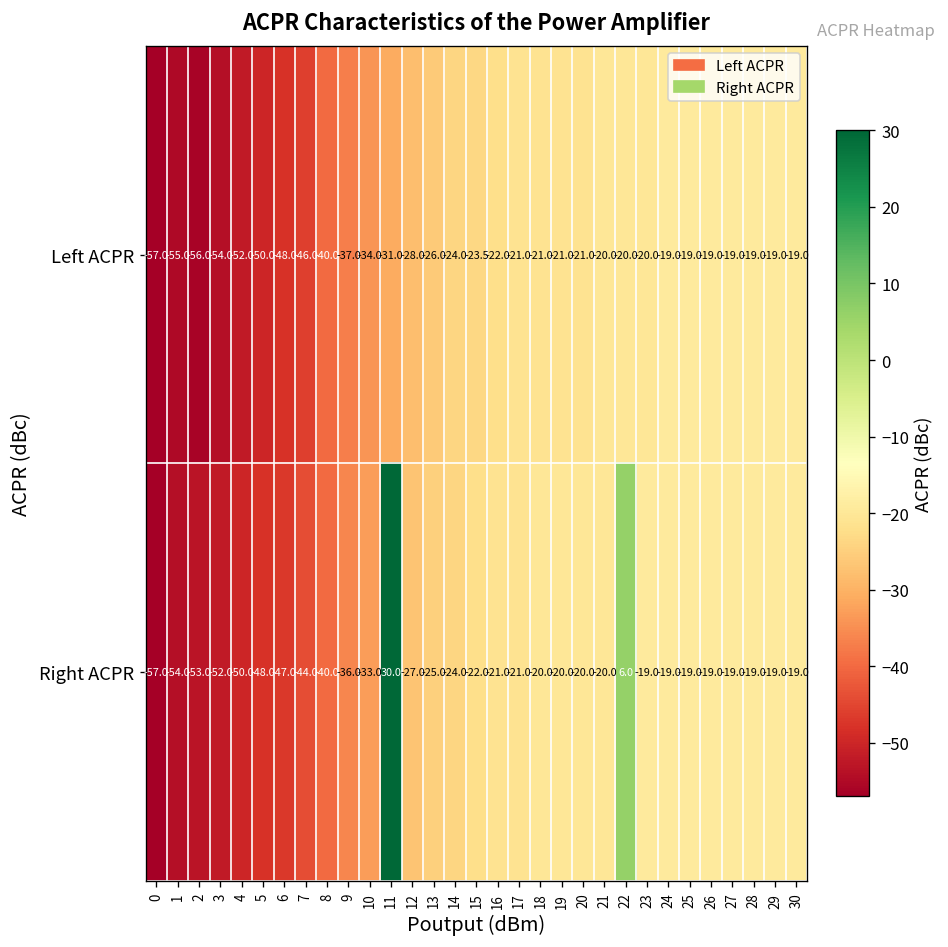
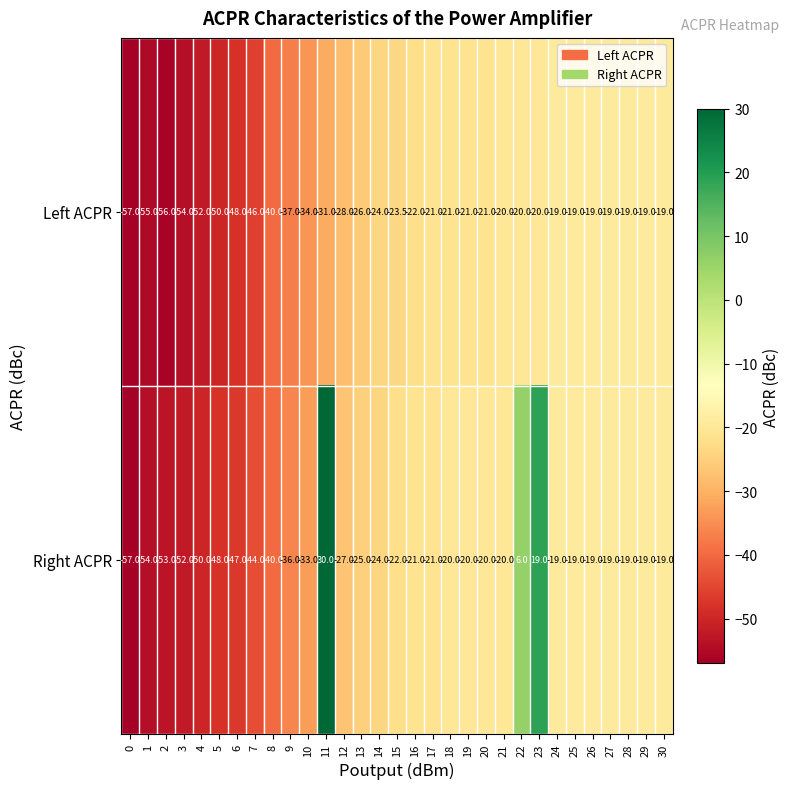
  {
    "Left ACPR": {
      "0": -57.0,
      "6": -48.0,
      "7": -46.0,
      "8": -40.0,
      "9": -37.0,
      "10": -34.0,
      "11": -31.0,
      "12": -28.0,
      "13": -26.0,
      "18": -21.0,
      "19": -21.0,
      "20": -21.0,
      "24": -19.0,
      "25": -19.0,
      "26": -19.0,
      "27": -19.0,
      "28": -19.0,
      "29": -19.0,
      "30": -19.0
    },
    "Right ACPR": {
      "0": -57.0,
      "1": -54.0,
      "5": -48.0,
      "6": -47.0,
      "7": -44.0,
      "8": -40.0,
      "11": 30.0,
      "22": 6.0,
-     "23": -19.0,
+     "23": 19.0,
      "24": -19.0,
      "25": -19.0,
      "26": -19.0,
      "27": -19.0,
      "28": -19.0,
      "29": -19.0,
      "30": -19.0
    }
  }
